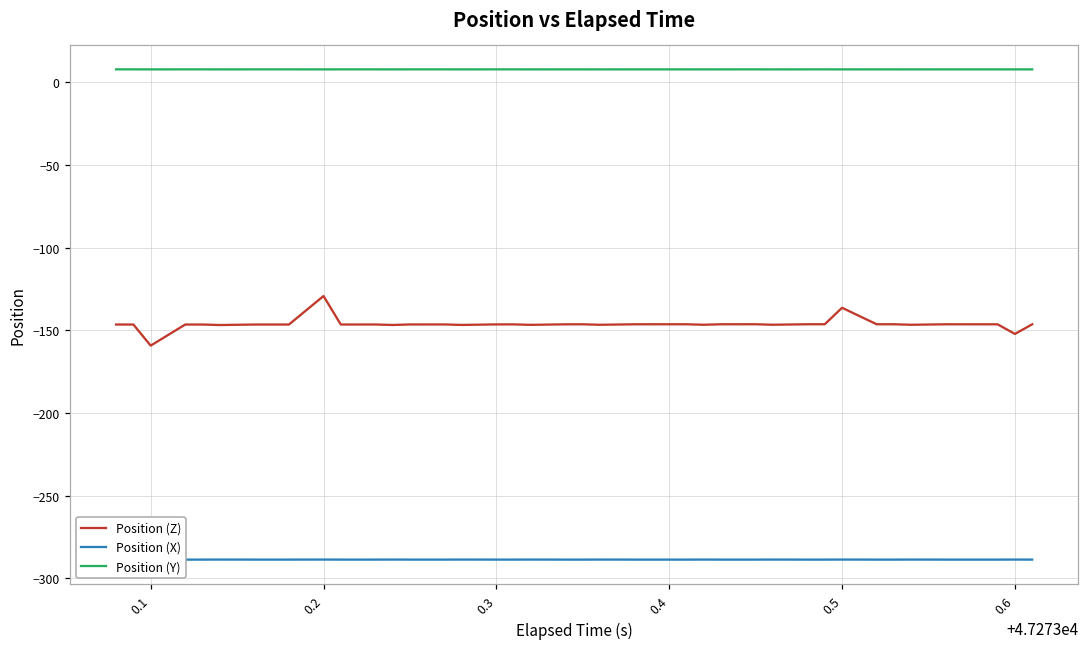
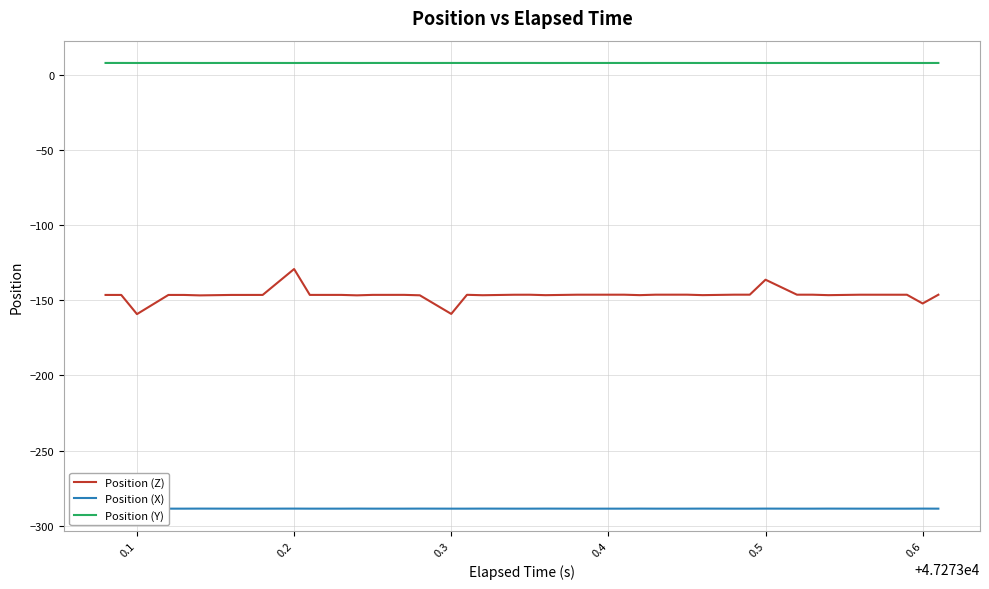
  {
    "Position (Z)": {
      "0.1": -159,
      "0.2": -129,
-     "0.3": -146,
+     "0.3": -159,
      "0.5": -136,
      "0.6": -152
    },
    "Position (X)": {
      "0.2": -289,
      "0.3": -289,
      "0.5": -289,
      "0.6": -289
    },
    "Position (Y)": {
      "0.1": 8,
      "0.2": 8,
      "0.3": 8,
      "0.5": 8,
      "0.6": 8
    }
  }
